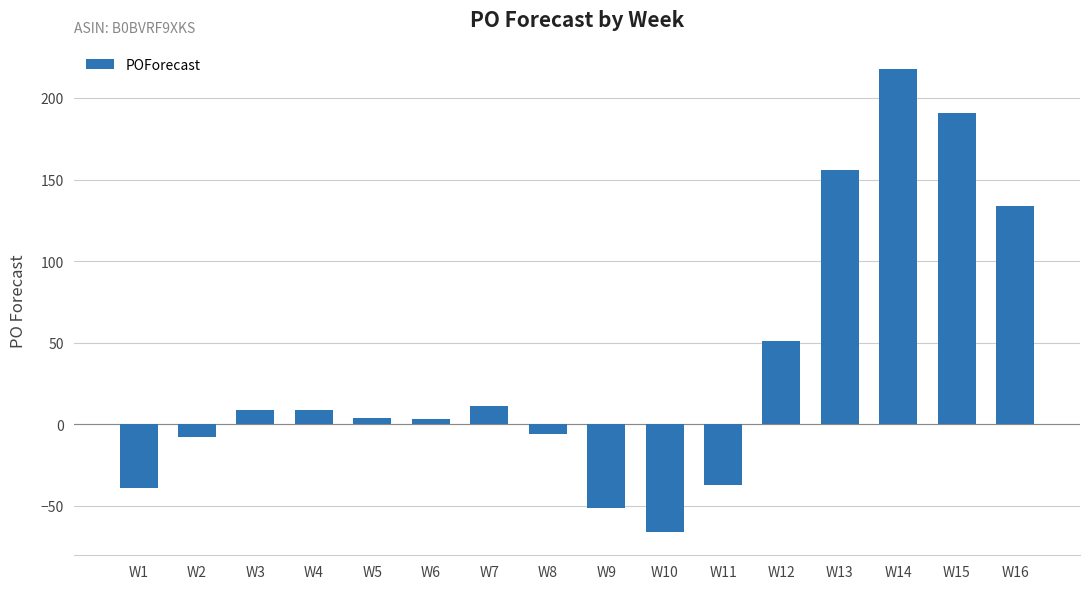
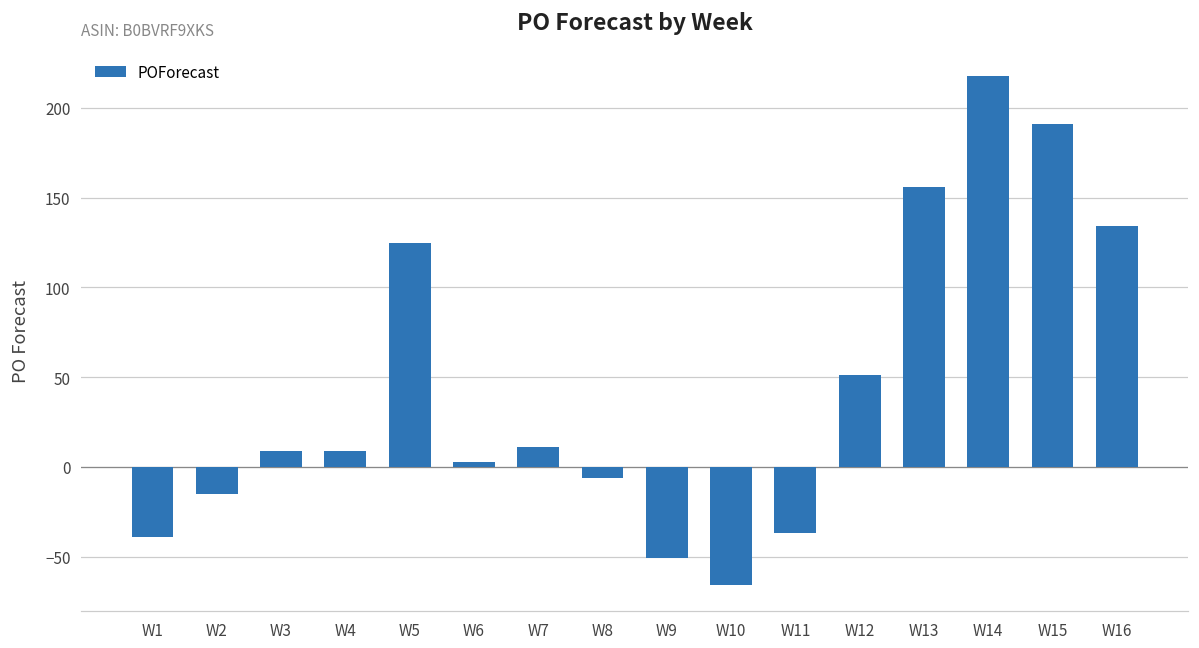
  {
    "W1": -39,
-   "W2": -8,
+   "W2": -15,
    "W3": 9,
    "W4": 9,
-   "W5": 4,
+   "W5": 125,
    "W6": 3,
    "W7": 11,
    "W8": -6,
    "W9": -51,
    "W10": -66,
    "W11": -37,
    "W12": 51,
    "W13": 156,
    "W14": 218,
    "W15": 191,
    "W16": 134
  }
